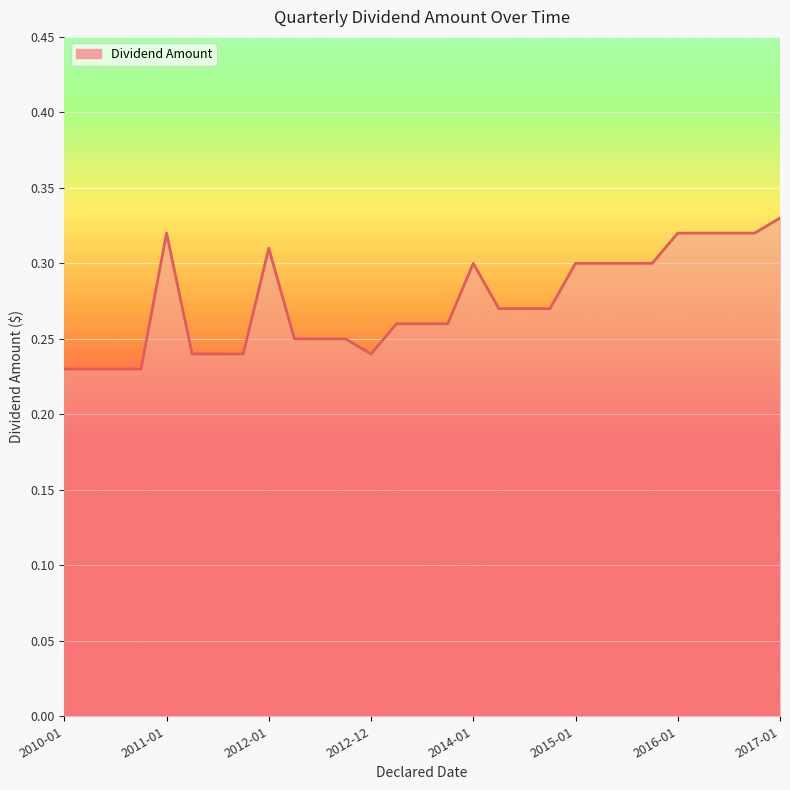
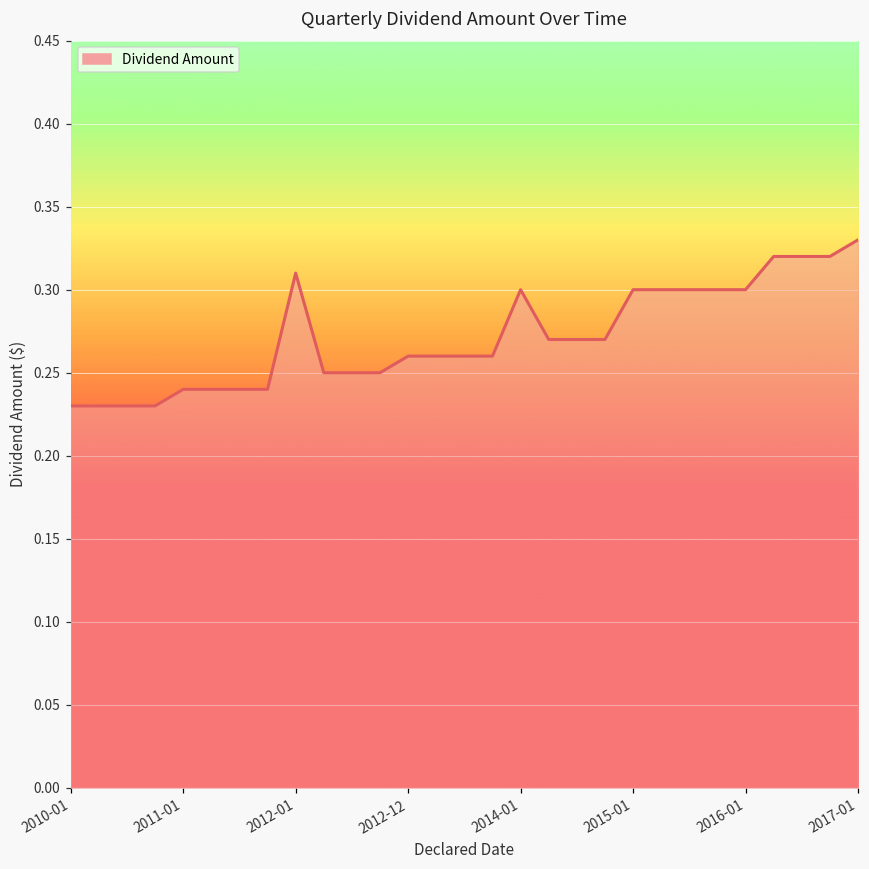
  {
    "2010-01": 0.23,
-   "2011-01": 0.32,
+   "2011-01": 0.24,
    "2012-01": 0.31,
-   "2012-12": 0.24,
+   "2012-12": 0.26,
    "2014-01": 0.30,
    "2015-01": 0.30,
-   "2016-01": 0.32,
+   "2016-01": 0.30,
    "2017-01": 0.33
  }
